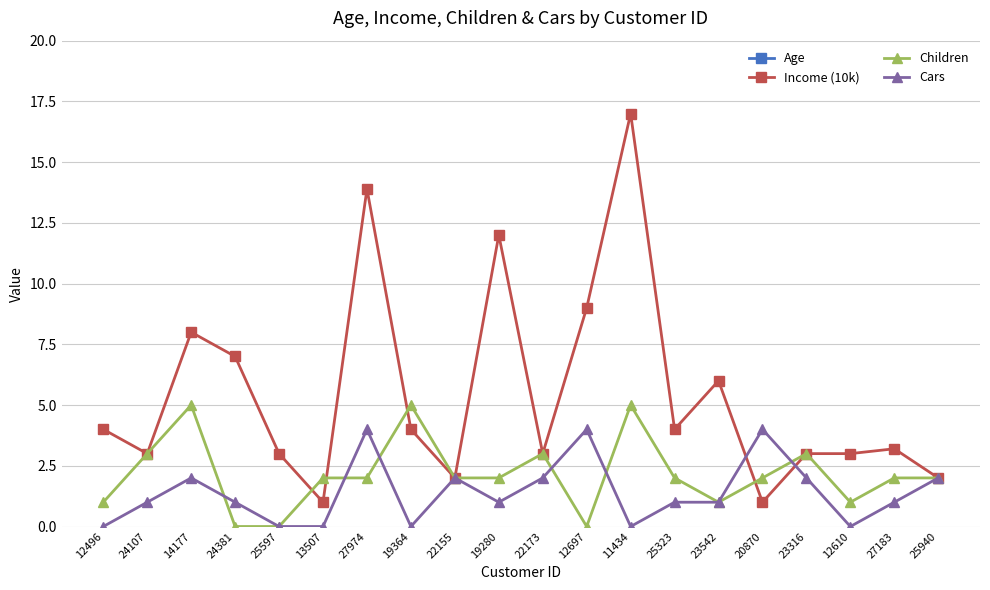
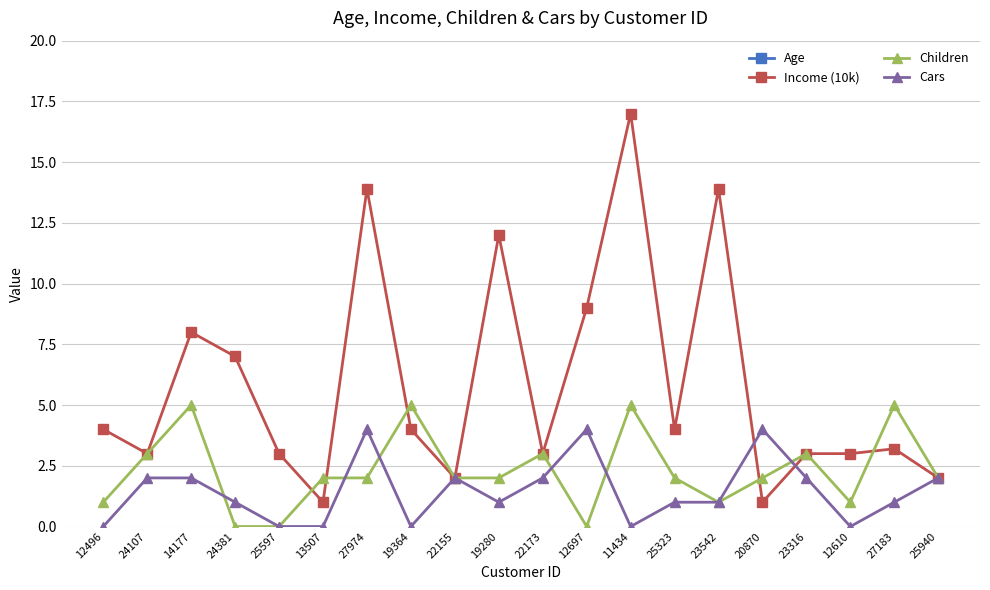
  {
    "Income (10k)": {
      "12496": 4.0,
      "14177": 8.0,
      "24381": 7.0,
      "25597": 3.0,
      "13507": 1.0,
      "27974": 13.9,
      "19364": 4.0,
      "19280": 12.0,
      "12697": 9.0,
      "11434": 17.0,
      "25323": 4.0,
-     "23542": 6.0,
+     "23542": 13.9,
      "20870": 1.0,
      "12610": 3.0,
      "27183": 3.2
    },
    "Children": {
      "12496": 1,
      "14177": 5,
      "24381": 0,
      "13507": 2,
      "27974": 2,
      "19364": 5,
      "19280": 2,
      "12697": 0,
      "11434": 5,
      "25323": 2,
      "20870": 2,
      "12610": 1,
-     "27183": 2
+     "27183": 5
    },
    "Cars": {
      "12496": 0,
-     "24107": 1,
+     "24107": 2,
      "14177": 2,
      "24381": 1,
      "13507": 0,
      "27974": 4,
      "19364": 0,
      "19280": 1,
      "22173": 2,
      "12697": 4,
      "11434": 0,
      "25323": 1,
      "20870": 4,
      "23316": 2,
      "12610": 0,
      "27183": 1
    }
  }
